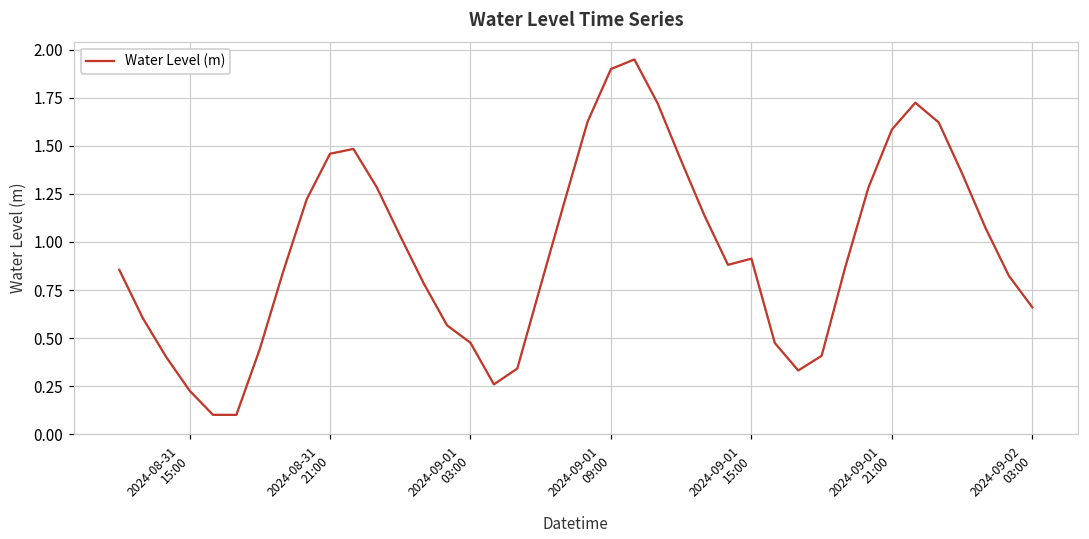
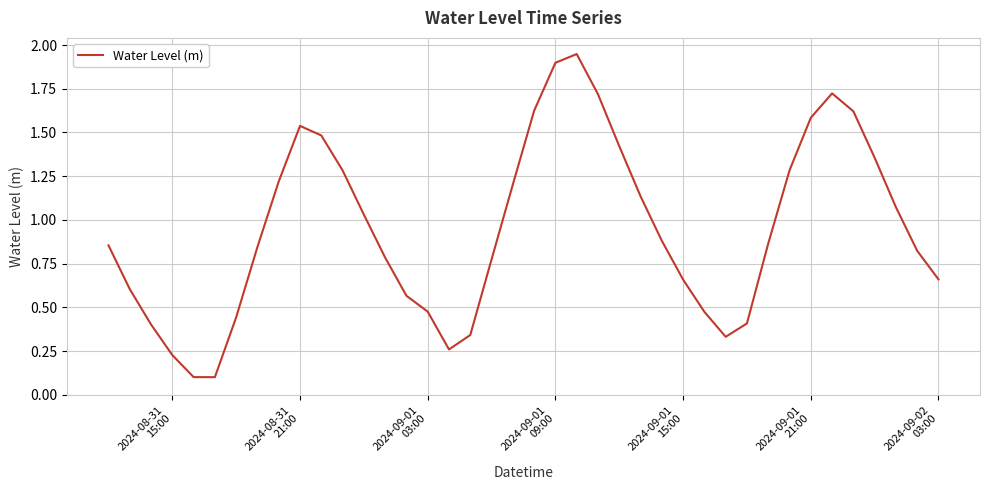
  {
    "2024-08-31 15:00": 0.23,
-   "2024-08-31 21:00": 1.46,
+   "2024-08-31 21:00": 1.54,
    "2024-09-01 03:00": 0.48,
    "2024-09-01 09:00": 1.90,
-   "2024-09-01 15:00": 0.91,
+   "2024-09-01 15:00": 0.66,
    "2024-09-01 21:00": 1.58,
    "2024-09-02 03:00": 0.66
  }
